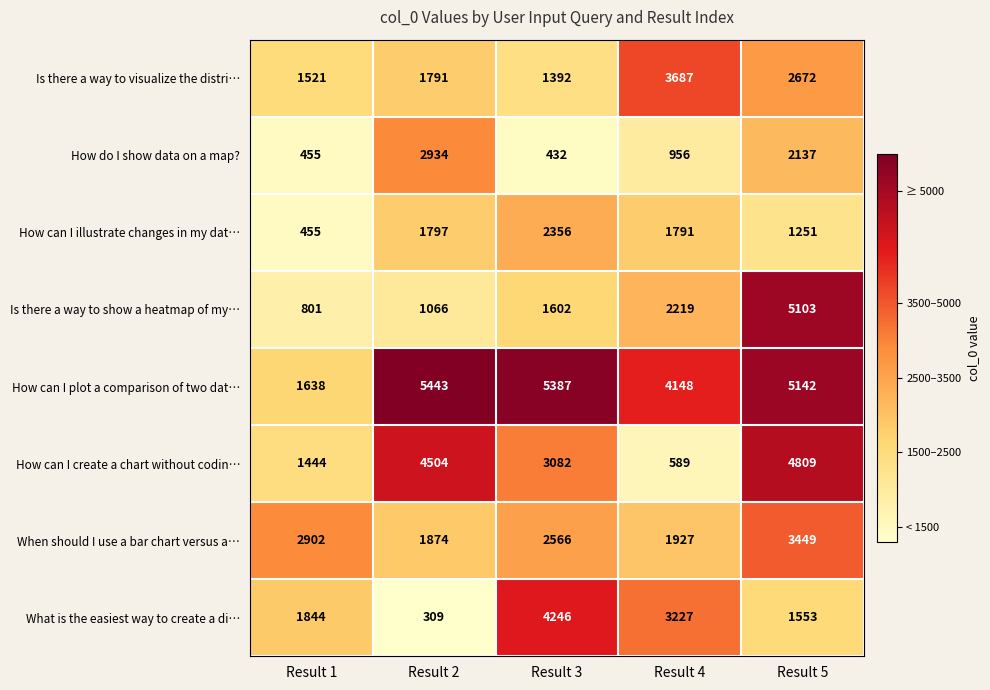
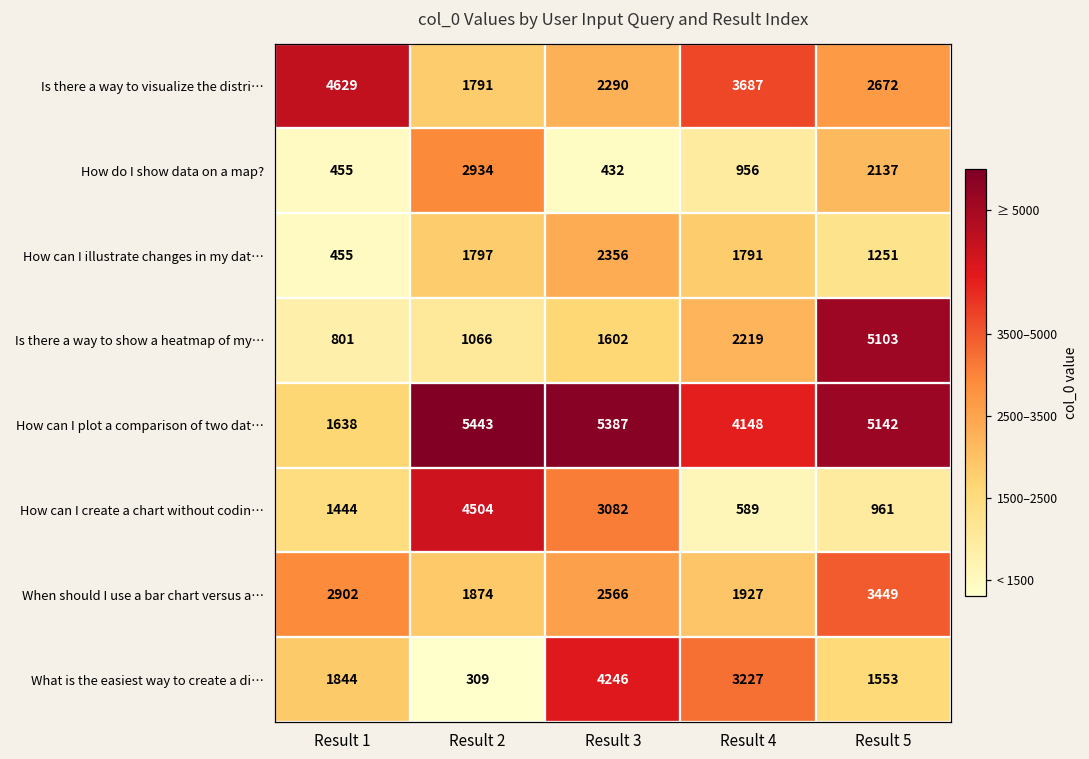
  {
    "Is there a way to visualize the distri…": {
-     "Result 1": 1521,
+     "Result 1": 4629,
      "Result 2": 1791,
-     "Result 3": 1392,
+     "Result 3": 2290,
      "Result 4": 3687,
      "Result 5": 2672
    },
    "How do I show data on a map?": {
      "Result 1": 455,
      "Result 2": 2934,
      "Result 3": 432,
      "Result 4": 956,
      "Result 5": 2137
    },
    "How can I illustrate changes in my dat…": {
      "Result 1": 455,
      "Result 2": 1797,
      "Result 3": 2356,
      "Result 4": 1791,
      "Result 5": 1251
    },
    "Is there a way to show a heatmap of my…": {
      "Result 1": 801,
      "Result 2": 1066,
      "Result 3": 1602,
      "Result 4": 2219,
      "Result 5": 5103
    },
    "How can I plot a comparison of two dat…": {
      "Result 1": 1638,
      "Result 2": 5443,
      "Result 3": 5387,
      "Result 4": 4148,
      "Result 5": 5142
    },
    "How can I create a chart without codin…": {
      "Result 1": 1444,
      "Result 2": 4504,
      "Result 3": 3082,
      "Result 4": 589,
-     "Result 5": 4809
+     "Result 5": 961
    },
    "When should I use a bar chart versus a…": {
      "Result 1": 2902,
      "Result 2": 1874,
      "Result 3": 2566,
      "Result 4": 1927,
      "Result 5": 3449
    },
    "What is the easiest way to create a di…": {
      "Result 1": 1844,
      "Result 2": 309,
      "Result 3": 4246,
      "Result 4": 3227,
      "Result 5": 1553
    }
  }
